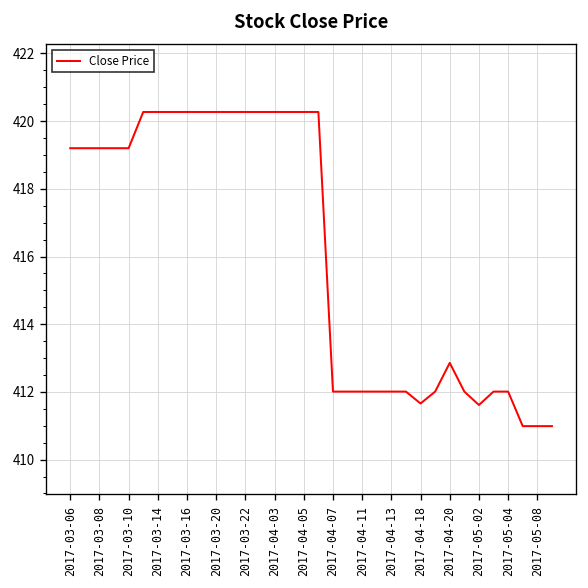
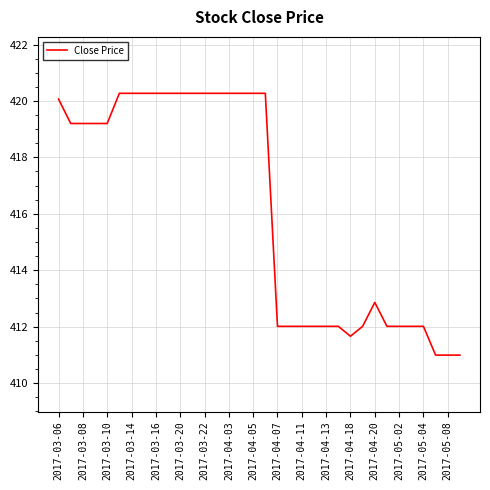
  {
-   "2017-03-06": 419.2,
+   "2017-03-06": 420.1,
    "2017-03-08": 419.2,
    "2017-03-10": 419.2,
    "2017-03-14": 420.3,
    "2017-03-16": 420.3,
    "2017-03-20": 420.3,
    "2017-03-22": 420.3,
    "2017-04-03": 420.3,
    "2017-04-05": 420.3,
    "2017-04-07": 412.0,
    "2017-04-11": 412.0,
    "2017-04-13": 412.0,
    "2017-04-18": 411.7,
    "2017-04-20": 412.9,
-   "2017-05-02": 411.6,
+   "2017-05-02": 412.0,
    "2017-05-04": 412.0,
    "2017-05-08": 411.0
  }
